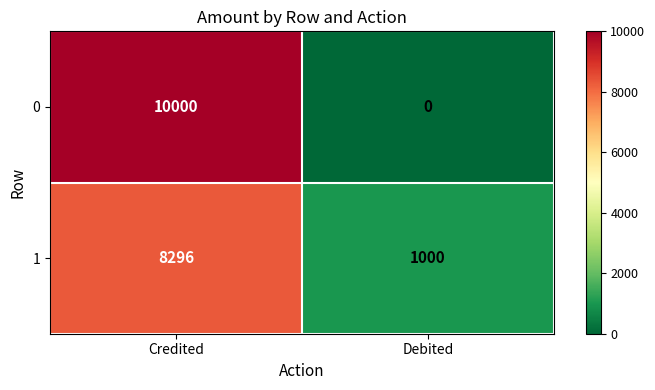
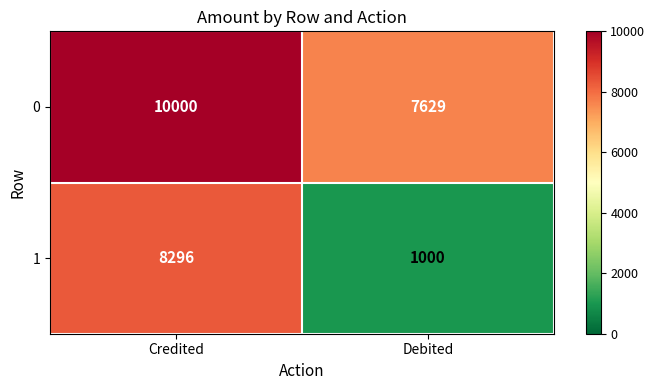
  {
    "0": {
      "Credited": 10000,
-     "Debited": 0
+     "Debited": 7629
    },
    "1": {
      "Credited": 8296,
      "Debited": 1000
    }
  }
